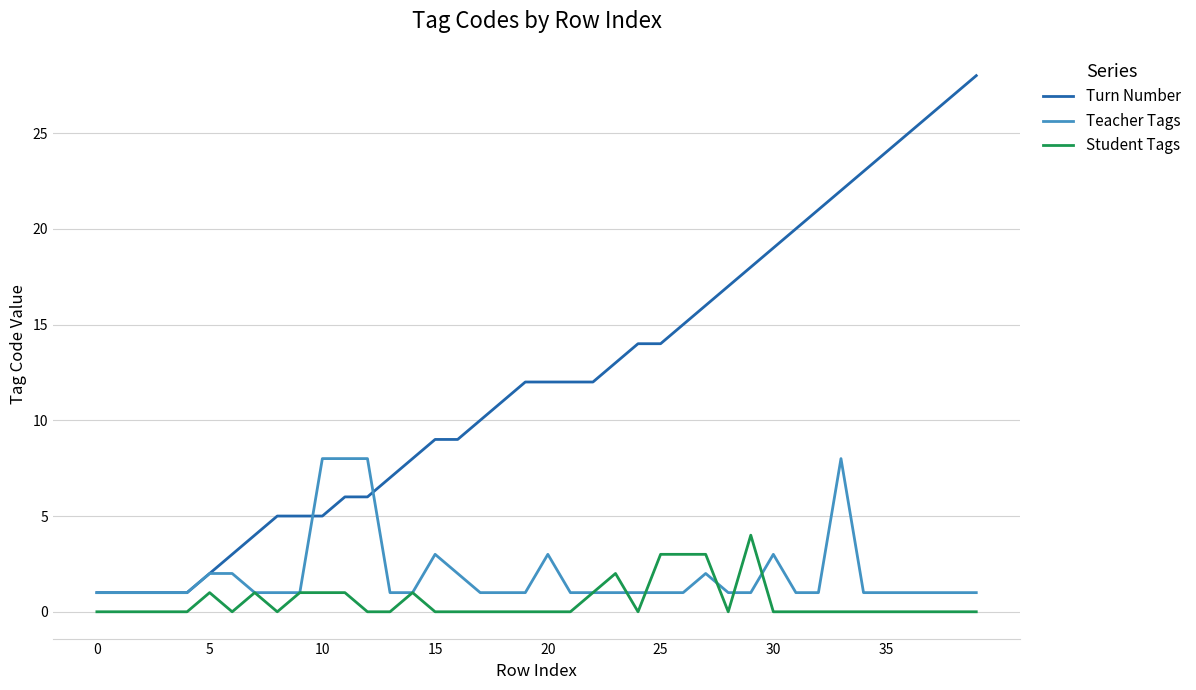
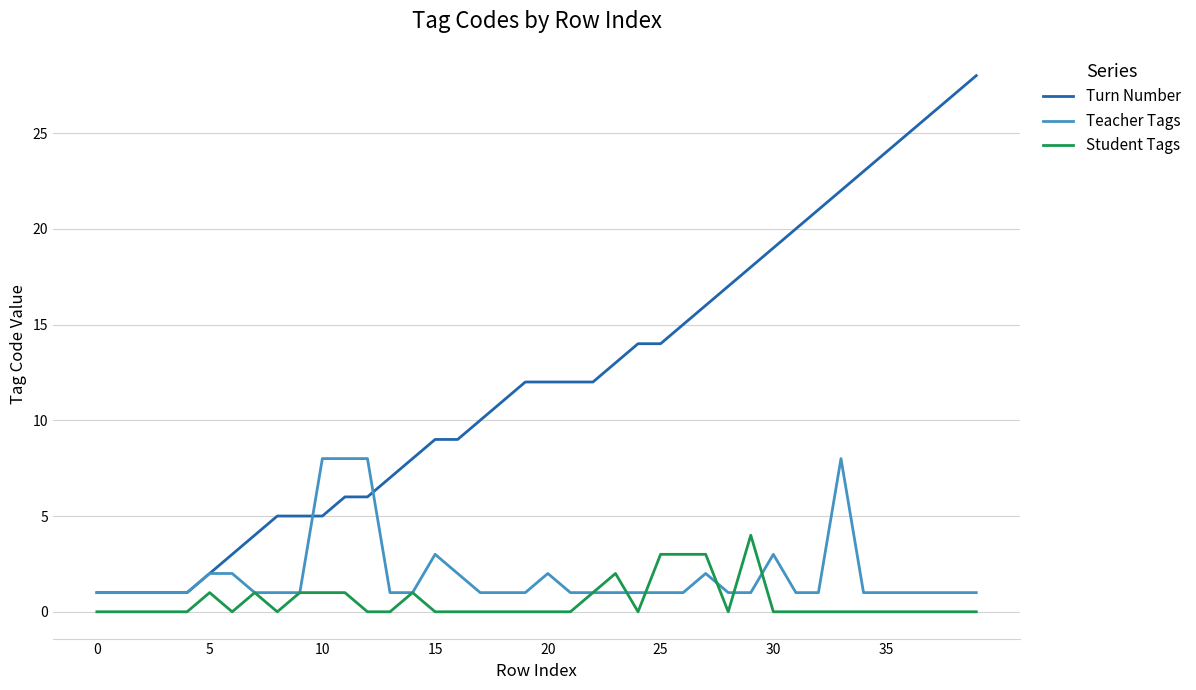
  {
    "Turn Number": {
      "10": 5,
      "15": 9,
      "20": 12,
      "25": 14,
      "30": 19,
      "35": 24
    },
    "Teacher Tags": {
      "10": 8,
      "15": 3,
-     "20": 3,
+     "20": 2,
      "25": 1,
      "30": 3,
      "35": 1
    },
    "Student Tags": {
      "0": 0,
      "5": 1,
      "10": 1,
      "15": 0,
      "20": 0,
      "25": 3,
      "30": 0,
      "35": 0
    }
  }
